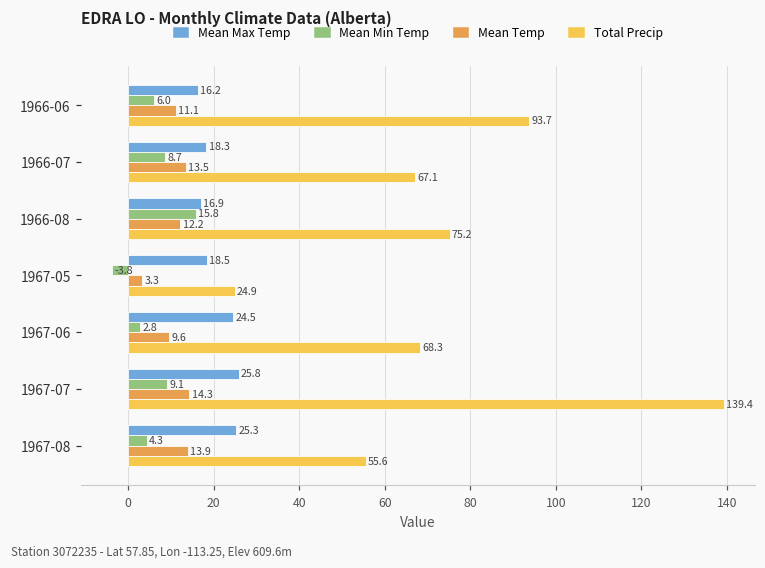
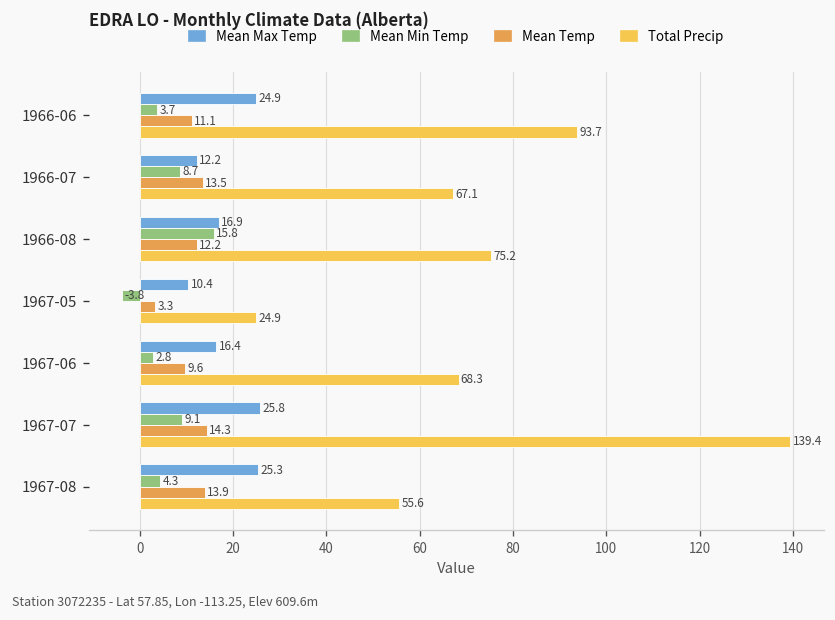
  {
    "Mean Max Temp": {
-     "1966-06": 16.2,
-     "1966-07": 18.3,
+     "1966-06": 24.9,
+     "1966-07": 12.2,
      "1966-08": 16.9,
-     "1967-05": 18.5,
-     "1967-06": 24.5,
+     "1967-05": 10.4,
+     "1967-06": 16.4,
      "1967-07": 25.8,
      "1967-08": 25.3
    },
    "Mean Min Temp": {
-     "1966-06": 6.0,
+     "1966-06": 3.7,
      "1966-07": 8.7,
      "1966-08": 15.8,
      "1967-05": -3.8,
      "1967-06": 2.8,
      "1967-07": 9.1,
      "1967-08": 4.3
    }
  }
